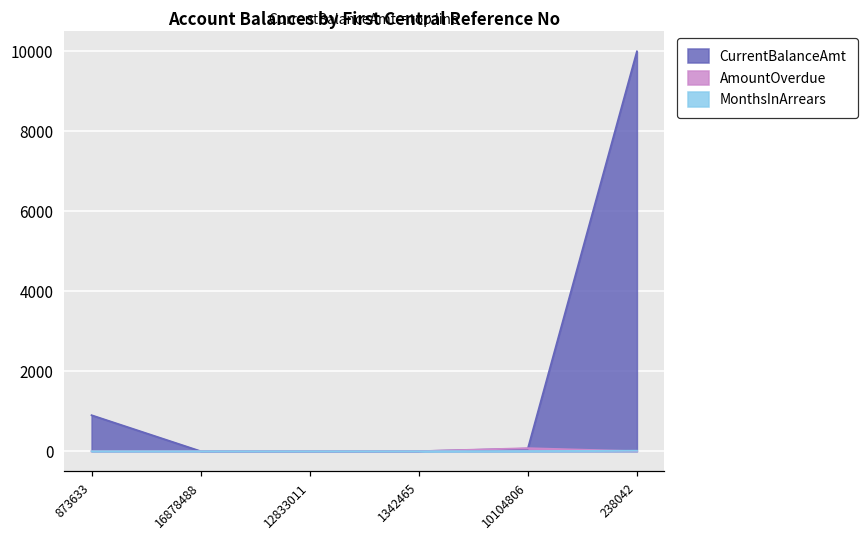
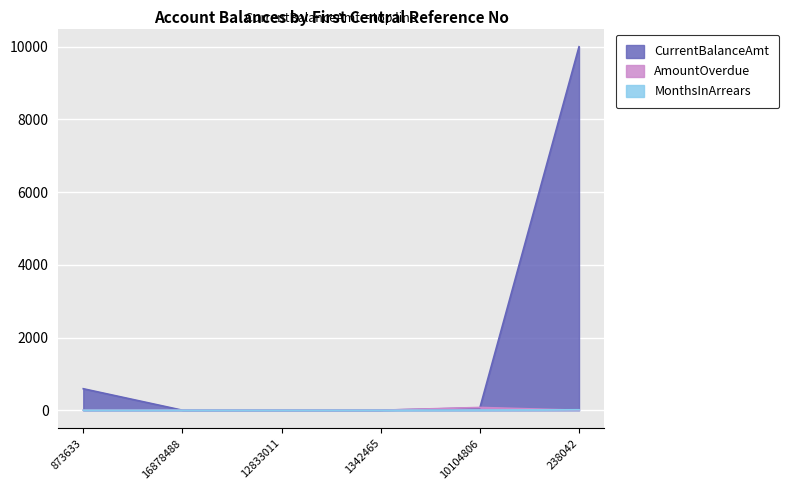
  {
    "CurrentBalanceAmt": {
-     "873633": 900,
+     "873633": 600,
      "238042": 10000
    }
  }
